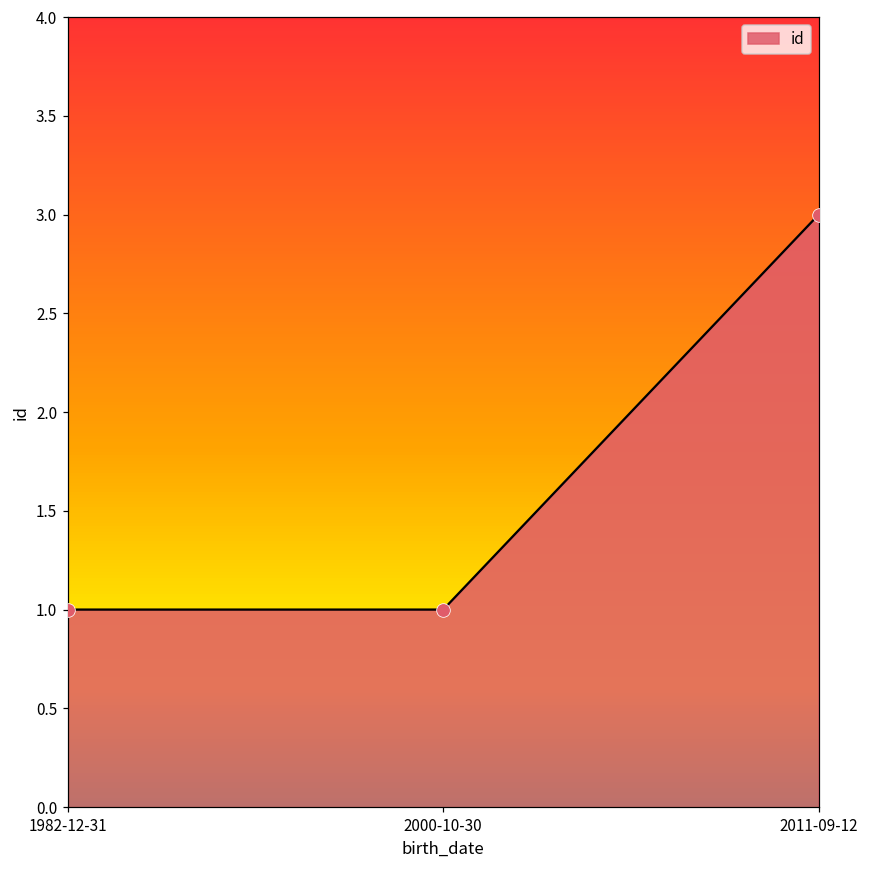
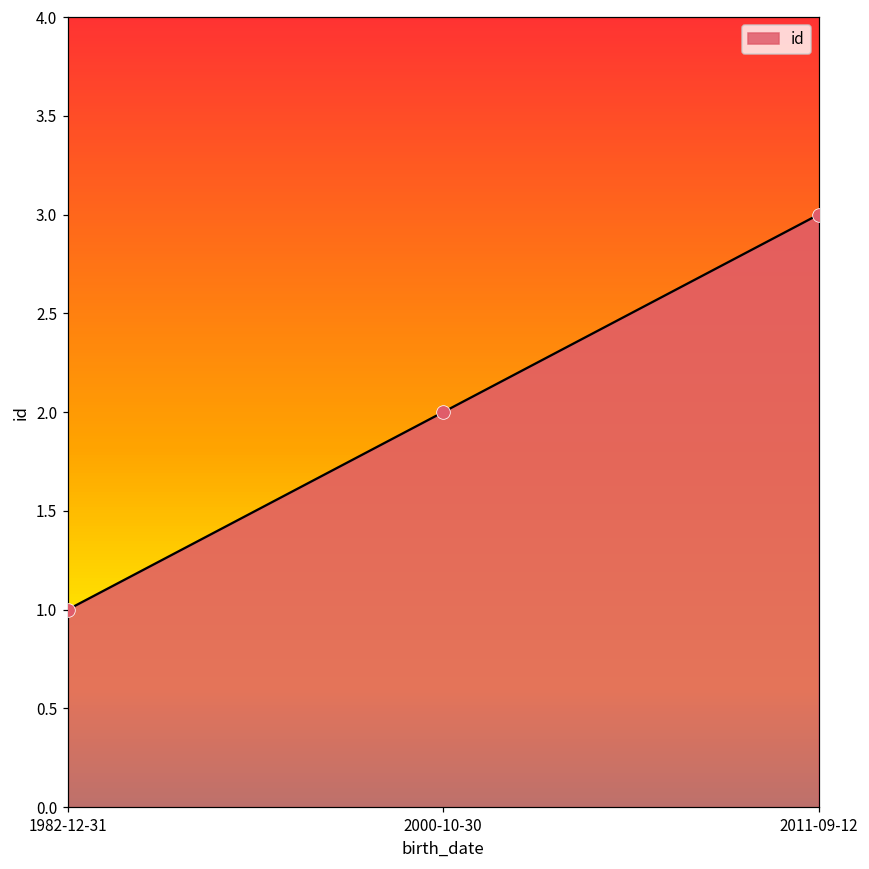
  {
    "1982-12-31": 1,
-   "2000-10-30": 1,
+   "2000-10-30": 2,
    "2011-09-12": 3
  }
